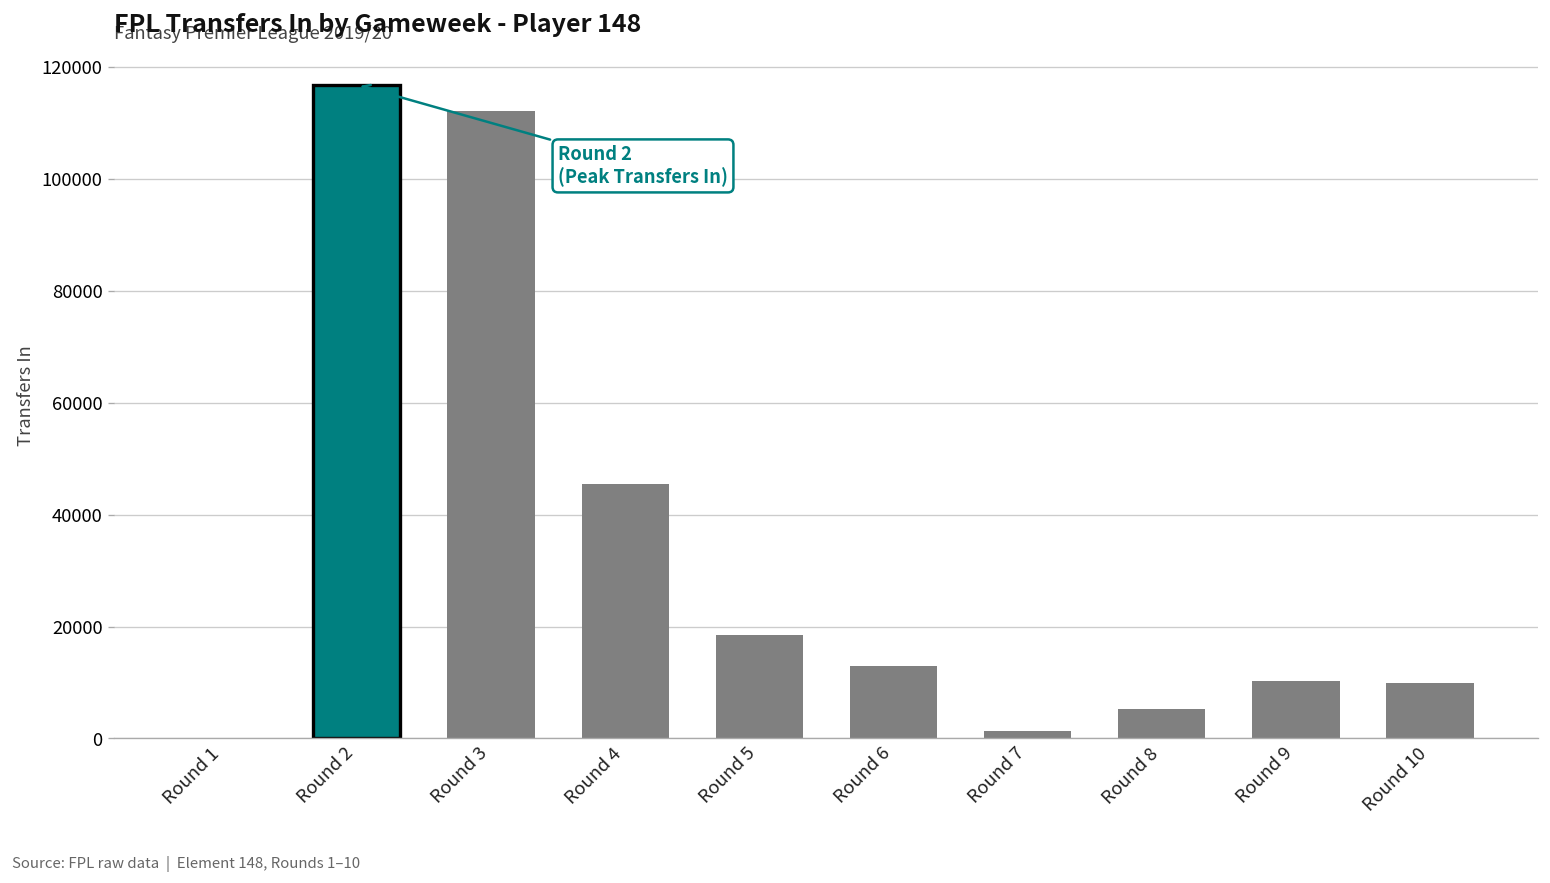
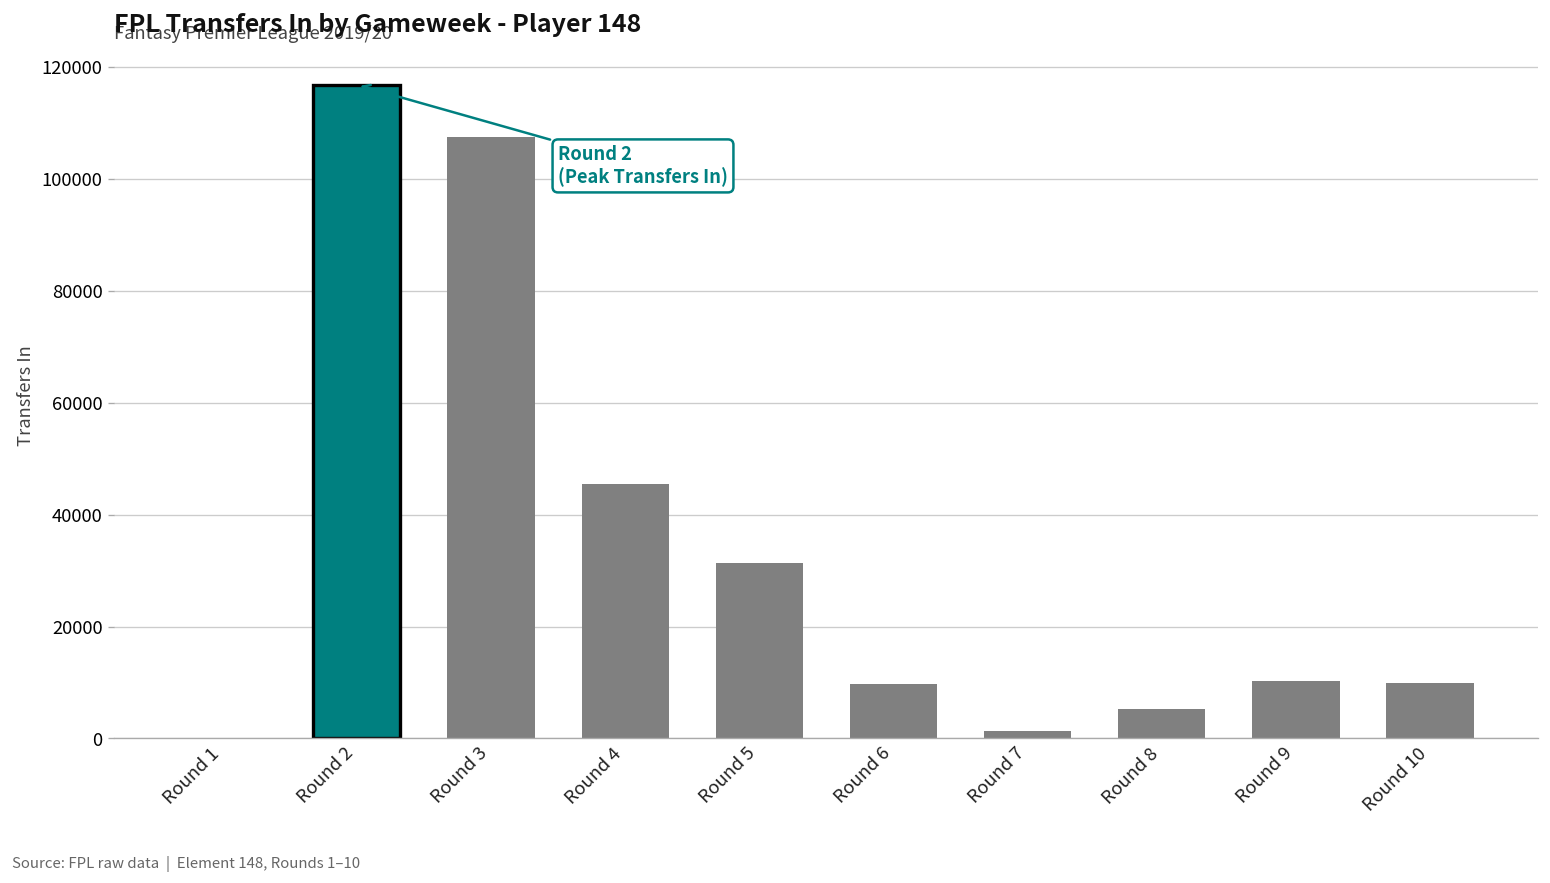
  {
    "Round 1": 0,
    "Round 2": 117000,
-   "Round 3": 112000,
+   "Round 3": 108000,
    "Round 4": 46000,
-   "Round 5": 18000,
-   "Round 6": 13000,
+   "Round 5": 31000,
+   "Round 6": 10000,
    "Round 7": 1000,
    "Round 8": 5000,
    "Round 9": 10000,
    "Round 10": 10000
  }
